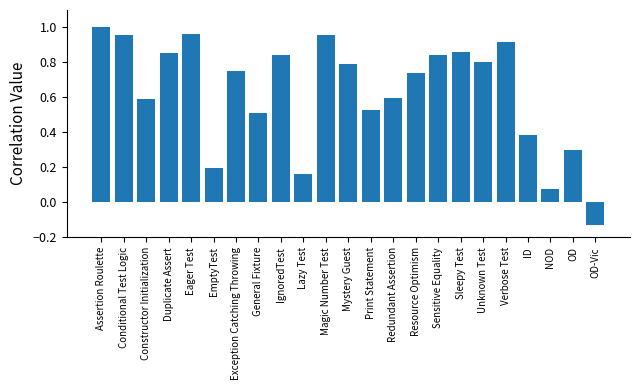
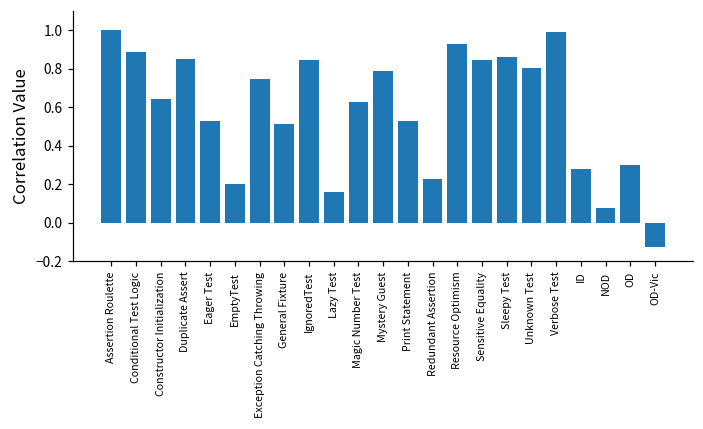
  {
    "Assertion Roulette": 1.00,
-   "Conditional Test Logic": 0.96,
-   "Constructor Initialization": 0.59,
+   "Conditional Test Logic": 0.89,
+   "Constructor Initialization": 0.64,
    "Duplicate Assert": 0.85,
-   "Eager Test": 0.97,
+   "Eager Test": 0.53,
    "EmptyTest": 0.20,
    "Exception Catching Throwing": 0.75,
    "General Fixture": 0.51,
    "IgnoredTest": 0.84,
    "Lazy Test": 0.16,
-   "Magic Number Test": 0.96,
+   "Magic Number Test": 0.63,
    "Mystery Guest": 0.79,
    "Print Statement": 0.53,
-   "Redundant Assertion": 0.60,
-   "Resource Optimism": 0.74,
+   "Redundant Assertion": 0.22,
+   "Resource Optimism": 0.93,
    "Sensitive Equality": 0.84,
    "Sleepy Test": 0.86,
    "Unknown Test": 0.80,
-   "Verbose Test": 0.92,
-   "ID": 0.38,
+   "Verbose Test": 0.99,
+   "ID": 0.28,
    "NOD": 0.07,
    "OD": 0.30,
    "OD-Vic": -0.13
  }
